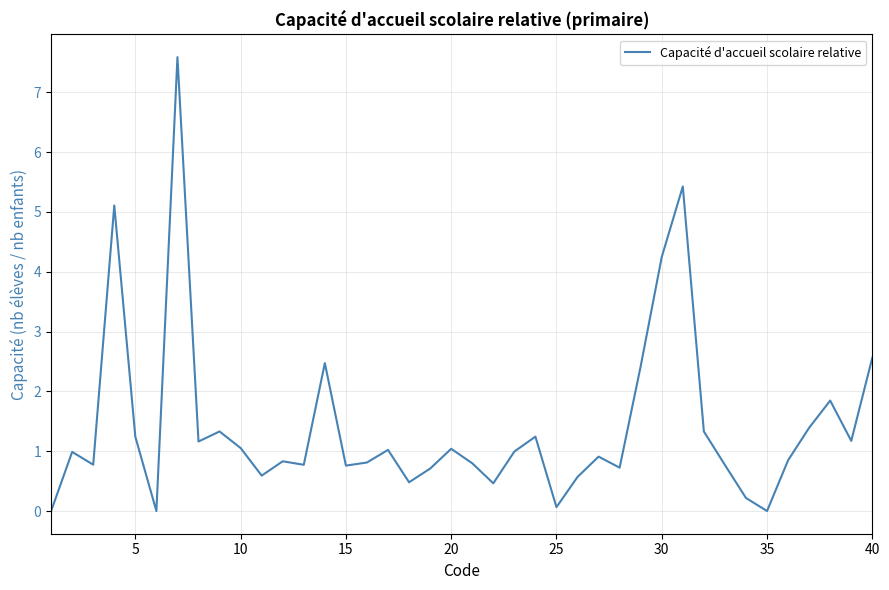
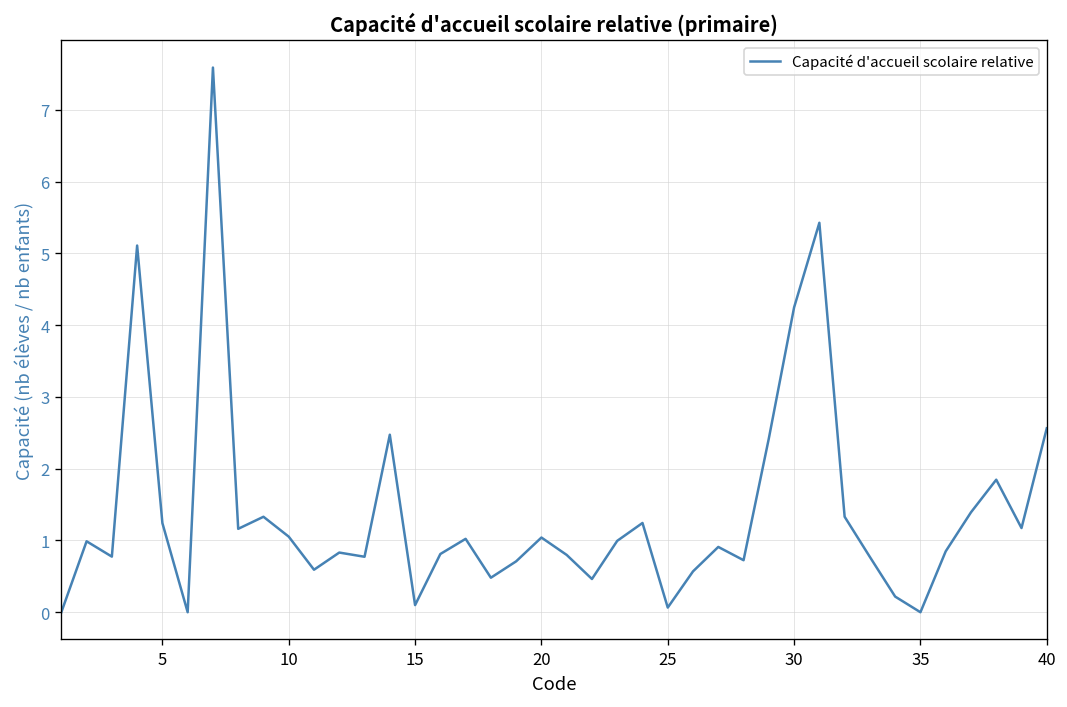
  {
    "5": 1.2,
    "10": 1.1,
-   "15": 0.8,
+   "15": 0.1,
    "20": 1.0,
    "25": 0.1,
    "30": 4.2,
    "35": 0.0,
    "40": 2.6
  }
